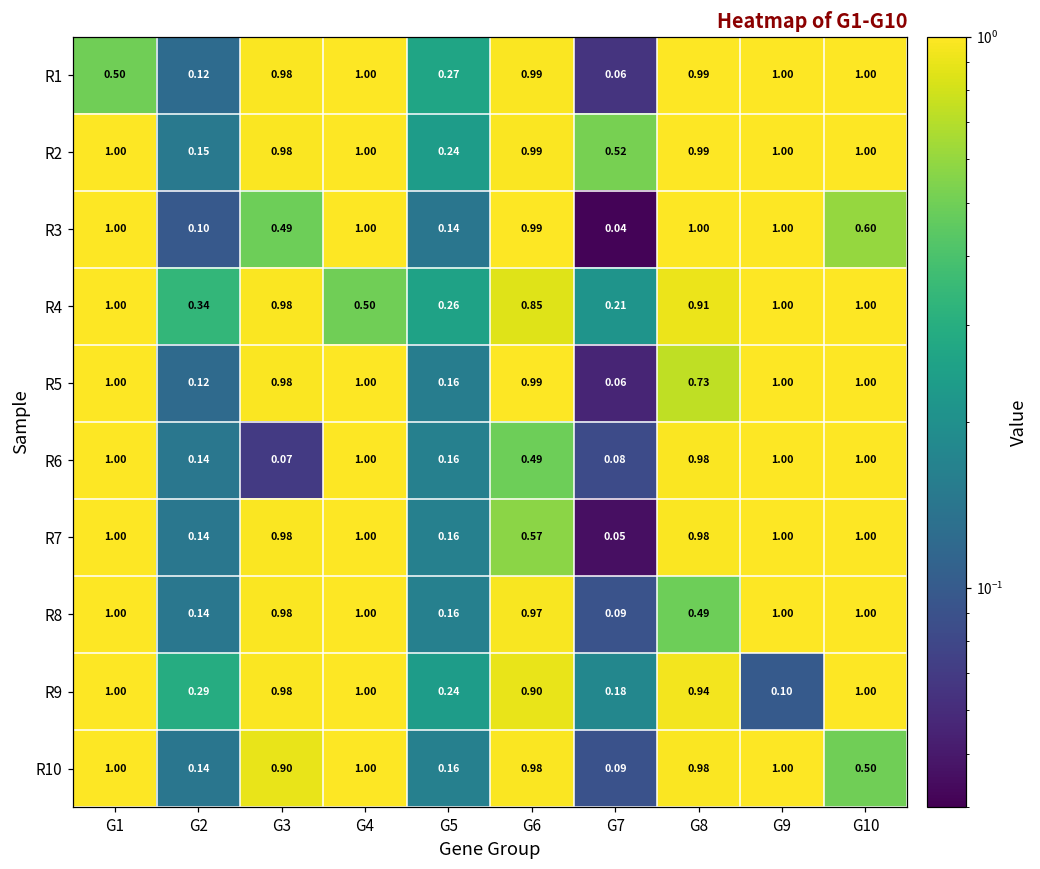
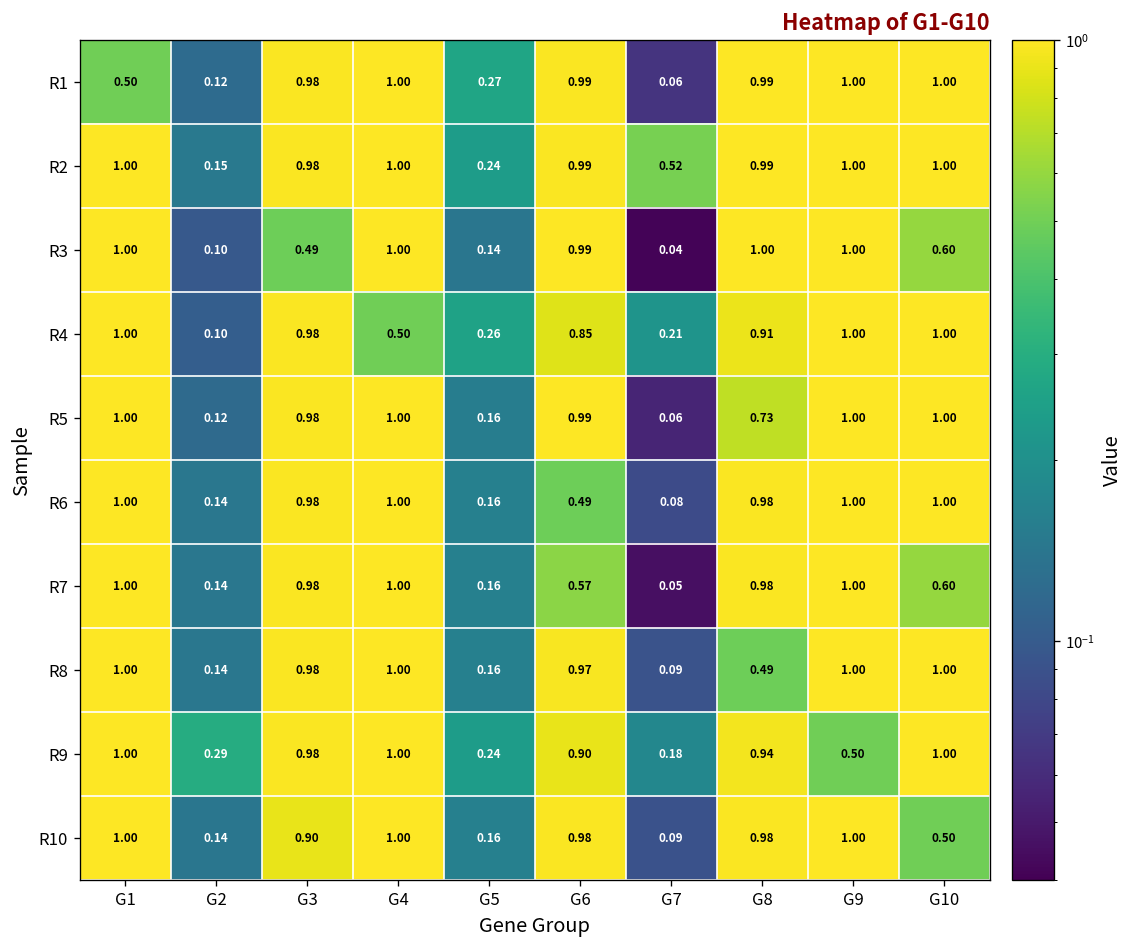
  {
    "R1": {
      "G1": 0.50,
      "G2": 0.12,
      "G3": 0.98,
      "G4": 1.00,
      "G5": 0.27,
      "G6": 0.99,
      "G7": 0.06,
      "G8": 0.99,
      "G9": 1.00,
      "G10": 1.00
    },
    "R2": {
      "G1": 1.00,
      "G2": 0.15,
      "G3": 0.98,
      "G4": 1.00,
      "G5": 0.24,
      "G6": 0.99,
      "G7": 0.52,
      "G8": 0.99,
      "G9": 1.00,
      "G10": 1.00
    },
    "R3": {
      "G1": 1.00,
      "G2": 0.10,
      "G3": 0.49,
      "G4": 1.00,
      "G5": 0.14,
      "G6": 0.99,
      "G7": 0.04,
      "G8": 1.00,
      "G9": 1.00,
      "G10": 0.60
    },
    "R4": {
      "G1": 1.00,
-     "G2": 0.34,
+     "G2": 0.10,
      "G3": 0.98,
      "G4": 0.50,
      "G5": 0.26,
      "G6": 0.85,
      "G7": 0.21,
      "G8": 0.91,
      "G9": 1.00,
      "G10": 1.00
    },
    "R5": {
      "G1": 1.00,
      "G2": 0.12,
      "G3": 0.98,
      "G4": 1.00,
      "G5": 0.16,
      "G6": 0.99,
      "G7": 0.06,
      "G8": 0.73,
      "G9": 1.00,
      "G10": 1.00
    },
    "R6": {
      "G1": 1.00,
      "G2": 0.14,
-     "G3": 0.07,
+     "G3": 0.98,
      "G4": 1.00,
      "G5": 0.16,
      "G6": 0.49,
      "G7": 0.08,
      "G8": 0.98,
      "G9": 1.00,
      "G10": 1.00
    },
    "R7": {
      "G1": 1.00,
      "G2": 0.14,
      "G3": 0.98,
      "G4": 1.00,
      "G5": 0.16,
      "G6": 0.57,
      "G7": 0.05,
      "G8": 0.98,
      "G9": 1.00,
-     "G10": 1.00
+     "G10": 0.60
    },
    "R8": {
      "G1": 1.00,
      "G2": 0.14,
      "G3": 0.98,
      "G4": 1.00,
      "G5": 0.16,
      "G6": 0.97,
      "G7": 0.09,
      "G8": 0.49,
      "G9": 1.00,
      "G10": 1.00
    },
    "R9": {
      "G1": 1.00,
      "G2": 0.29,
      "G3": 0.98,
      "G4": 1.00,
      "G5": 0.24,
      "G6": 0.90,
      "G7": 0.18,
      "G8": 0.94,
-     "G9": 0.10,
+     "G9": 0.50,
      "G10": 1.00
    },
    "R10": {
      "G1": 1.00,
      "G2": 0.14,
      "G3": 0.90,
      "G4": 1.00,
      "G5": 0.16,
      "G6": 0.98,
      "G7": 0.09,
      "G8": 0.98,
      "G9": 1.00,
      "G10": 0.50
    }
  }
